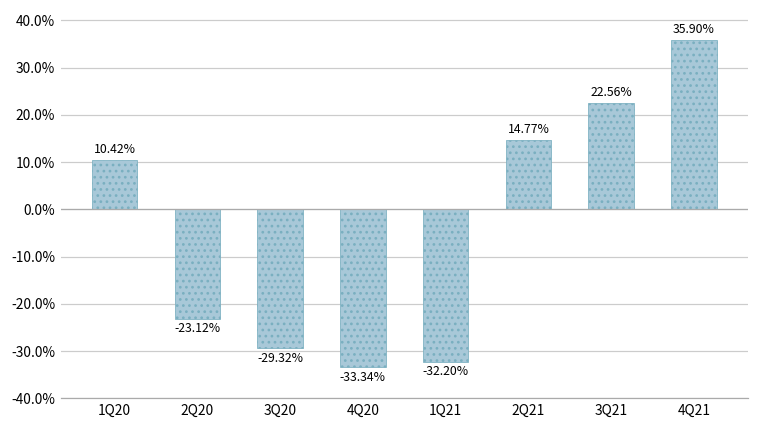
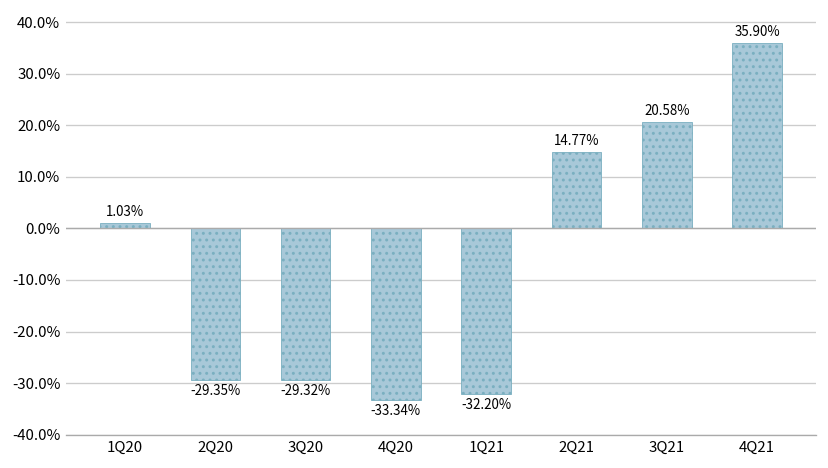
  {
-   "1Q20": "10.42%",
-   "2Q20": "-23.12%",
+   "1Q20": "1.03%",
+   "2Q20": "-29.35%",
    "3Q20": "-29.32%",
    "4Q20": "-33.34%",
    "1Q21": "-32.20%",
    "2Q21": "14.77%",
-   "3Q21": "22.56%",
+   "3Q21": "20.58%",
    "4Q21": "35.90%"
  }
